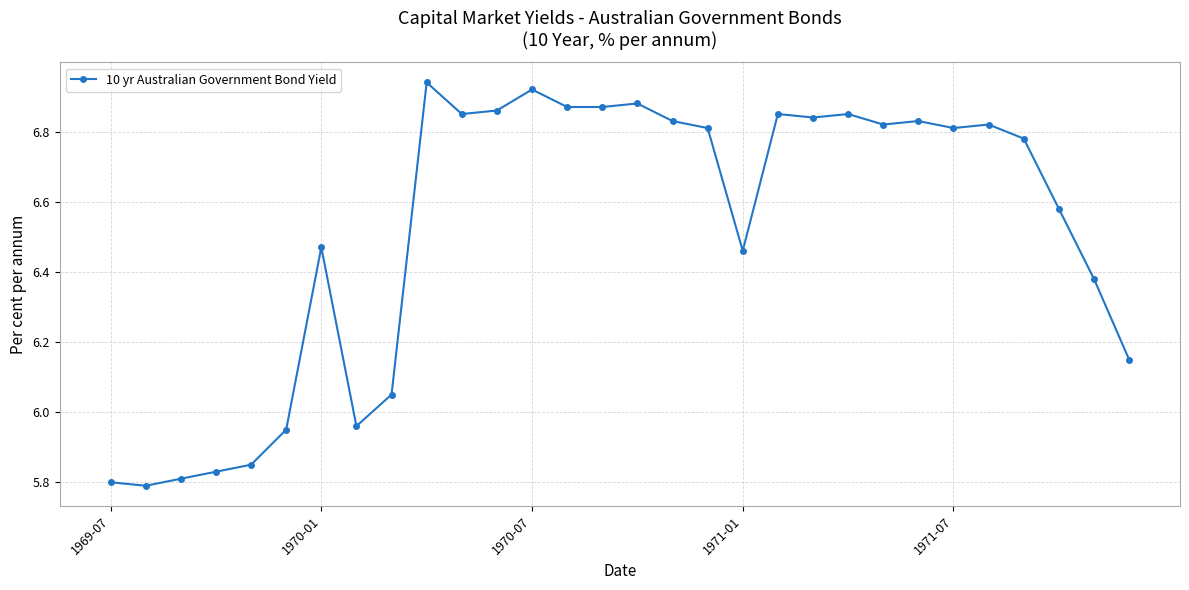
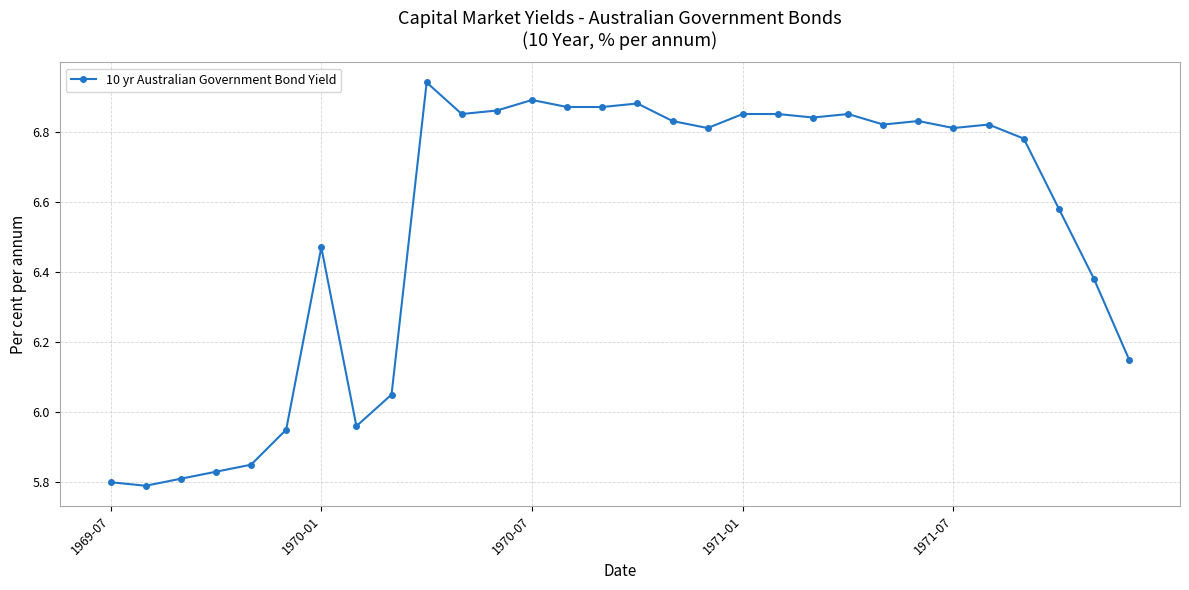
  {
    "1969-07": 5.80,
    "1970-01": 6.47,
-   "1970-07": 6.92,
-   "1971-01": 6.46,
+   "1970-07": 6.89,
+   "1971-01": 6.85,
    "1971-07": 6.81
  }
